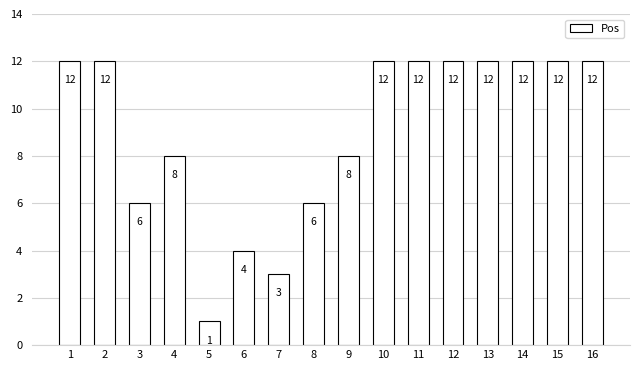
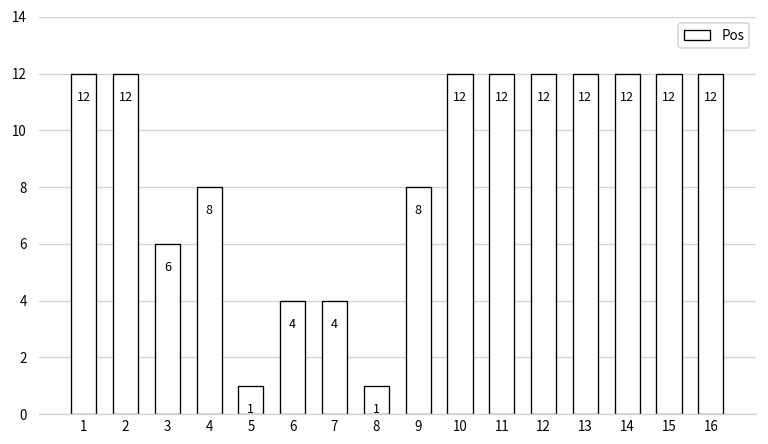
  {
    "1": 12,
    "2": 12,
    "3": 6,
    "4": 8,
    "5": 1,
    "6": 4,
-   "7": 3,
-   "8": 6,
+   "7": 4,
+   "8": 1,
    "9": 8,
    "10": 12,
    "11": 12,
    "12": 12,
    "13": 12,
    "14": 12,
    "15": 12,
    "16": 12
  }
